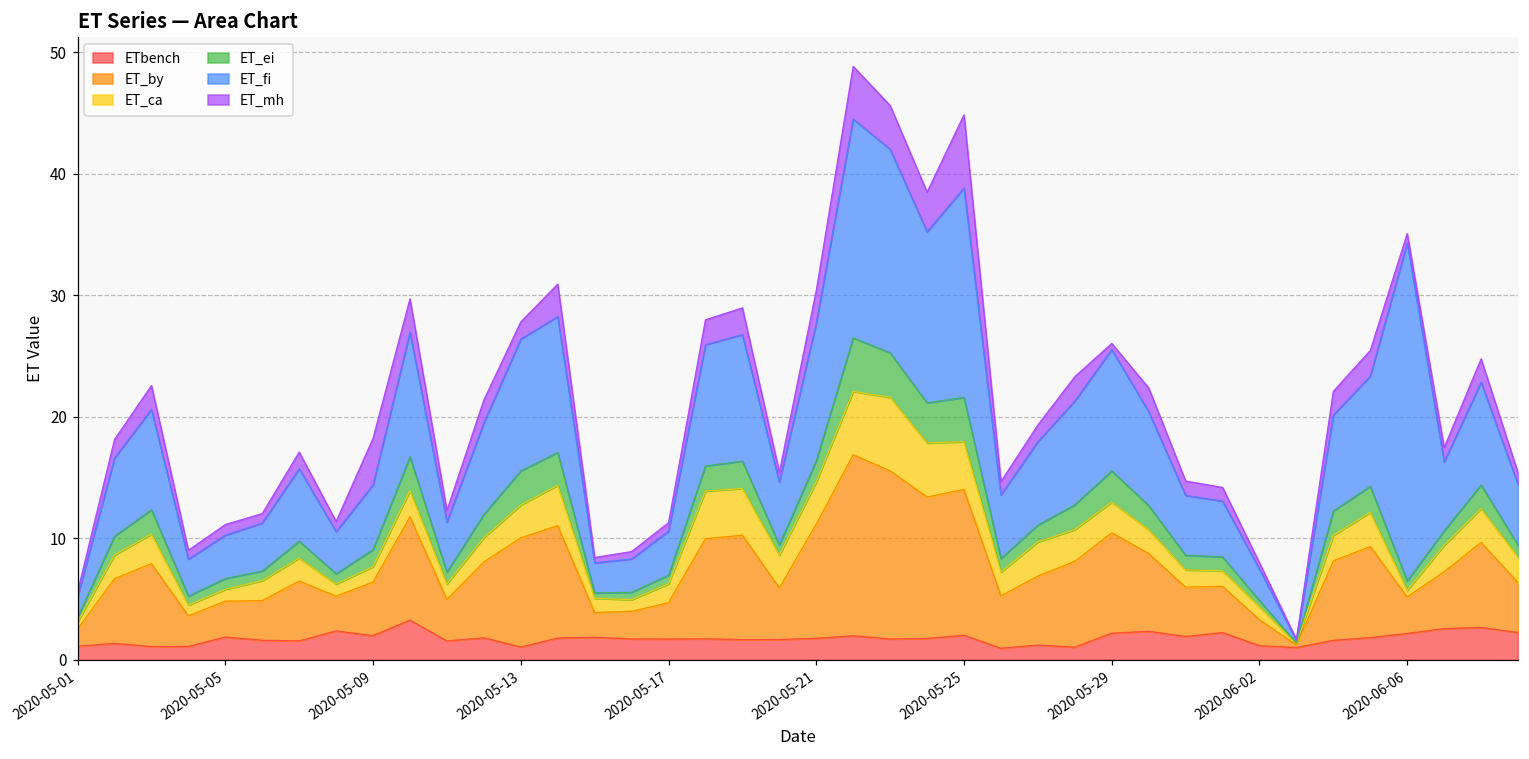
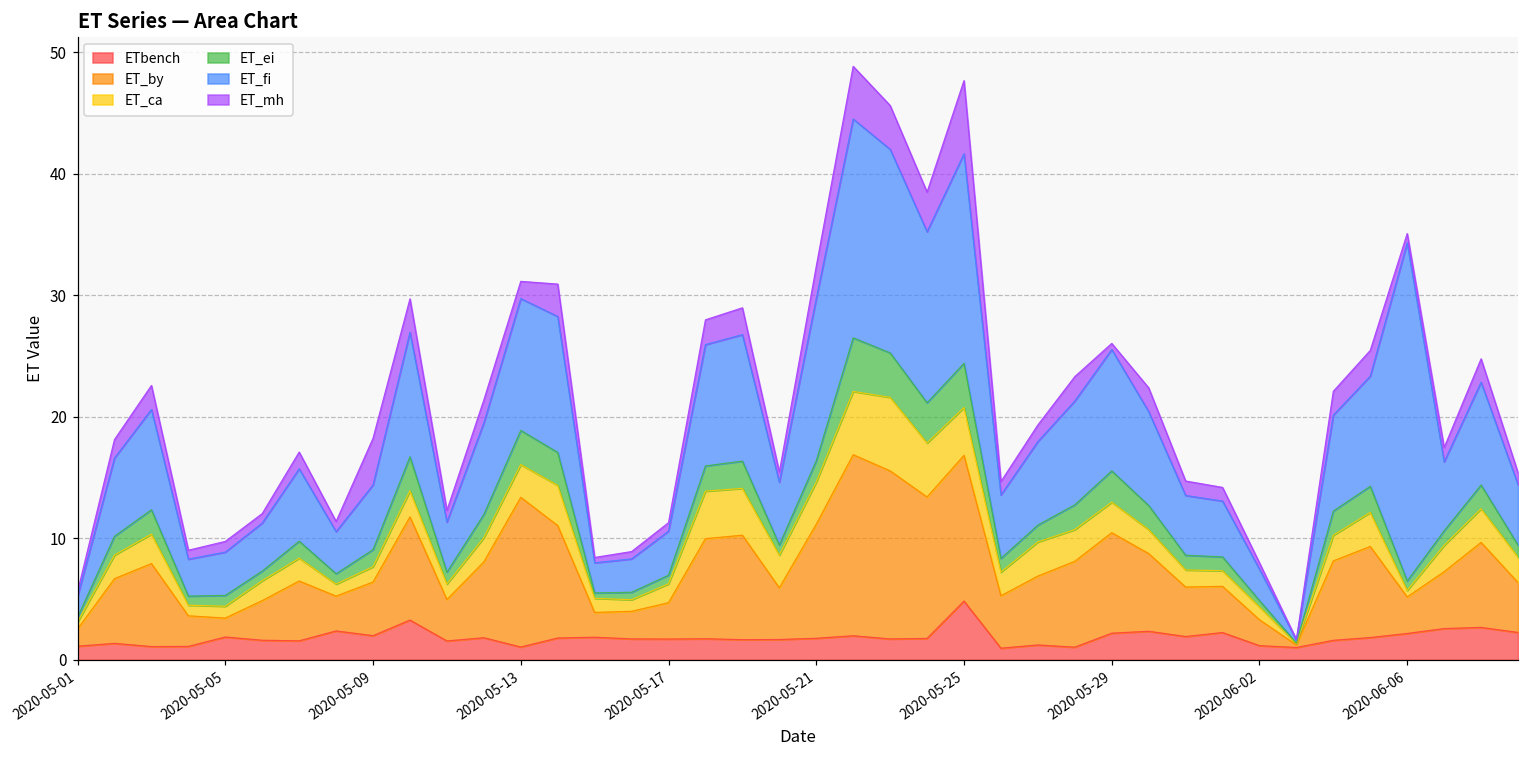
  {
    "ETbench": {
      "2020-05-01": 1.1,
      "2020-05-05": 1.9,
      "2020-05-09": 2.0,
      "2020-05-13": 1.1,
      "2020-05-17": 1.7,
      "2020-05-21": 1.8,
-     "2020-05-25": 2.0,
+     "2020-05-25": 4.8,
      "2020-05-29": 2.2,
      "2020-06-02": 1.2,
      "2020-06-06": 2.2
    },
    "ET_by": {
      "2020-05-01": 1.4,
-     "2020-05-05": 2.9,
+     "2020-05-05": 1.6,
      "2020-05-09": 4.4,
-     "2020-05-13": 9.0,
+     "2020-05-13": 12.3,
      "2020-05-17": 3.0,
      "2020-05-21": 9.4,
      "2020-05-25": 12.0,
      "2020-05-29": 8.3,
      "2020-06-02": 2.1,
      "2020-06-06": 3.0
    },
    "ET_ca": {
      "2020-05-01": 0.6,
      "2020-05-05": 1.0,
      "2020-05-09": 1.3,
      "2020-05-13": 2.7,
      "2020-05-17": 1.5,
      "2020-05-21": 3.5,
      "2020-05-25": 3.9,
      "2020-05-29": 2.5,
      "2020-06-02": 1.1,
      "2020-06-06": 0.5
    },
    "ET_ei": {
      "2020-05-01": 0.4,
      "2020-05-05": 0.9,
      "2020-05-09": 1.4,
      "2020-05-13": 2.8,
      "2020-05-17": 0.7,
      "2020-05-21": 1.8,
      "2020-05-25": 3.6,
      "2020-05-29": 2.6,
      "2020-06-02": 0.5,
      "2020-06-06": 0.8
    },
    "ET_fi": {
      "2020-05-01": 1.7,
      "2020-05-05": 3.6,
      "2020-05-09": 5.3,
      "2020-05-13": 10.8,
      "2020-05-17": 3.6,
-     "2020-05-21": 11.3,
+     "2020-05-21": 13.3,
      "2020-05-25": 17.2,
      "2020-05-29": 10.0,
      "2020-06-02": 2.6,
      "2020-06-06": 27.8
    },
    "ET_mh": {
      "2020-05-01": 0.4,
      "2020-05-05": 0.9,
      "2020-05-09": 3.8,
      "2020-05-13": 1.4,
      "2020-05-17": 0.7,
      "2020-05-21": 2.7,
      "2020-05-25": 6.0,
      "2020-05-29": 0.5,
      "2020-06-02": 0.5,
      "2020-06-06": 0.8
    }
  }
